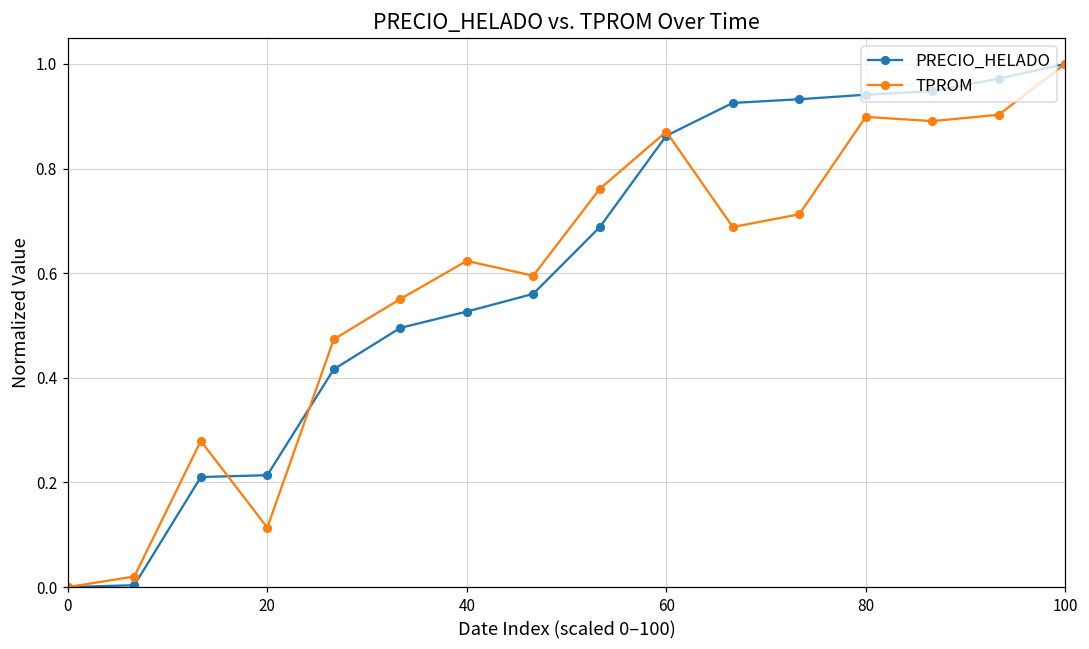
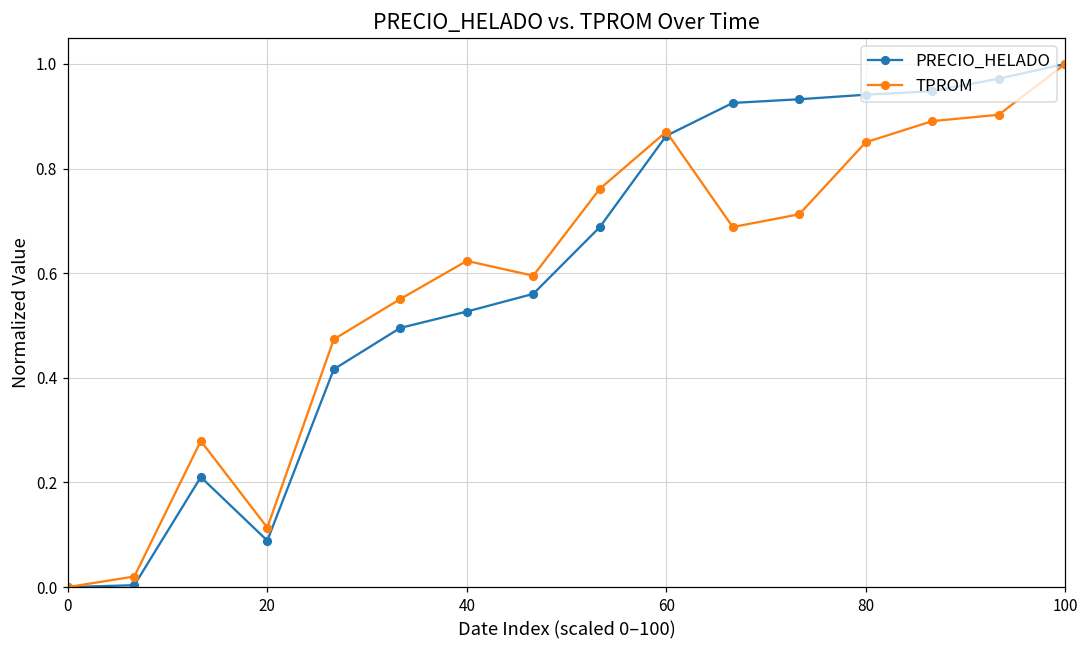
  {
    "PRECIO_HELADO": {
-     "20": 0.21,
+     "20": 0.09,
      "40": 0.53,
      "60": 0.86
    },
    "TPROM": {
      "20": 0.11,
      "40": 0.62,
      "60": 0.87,
-     "80": 0.90
+     "80": 0.85
    }
  }
